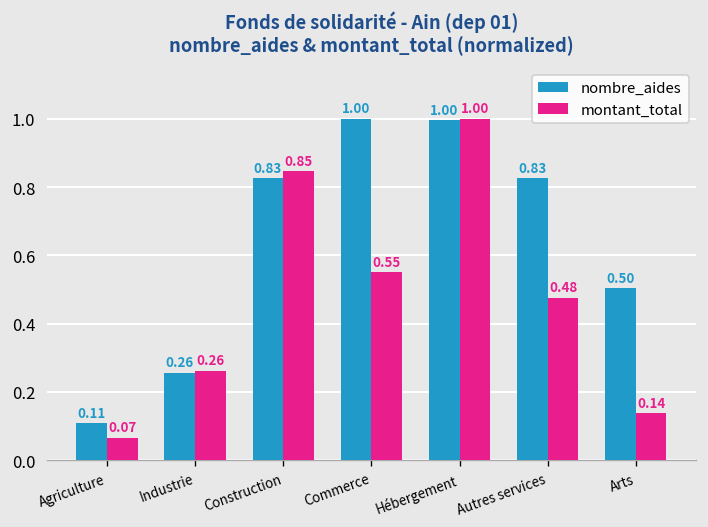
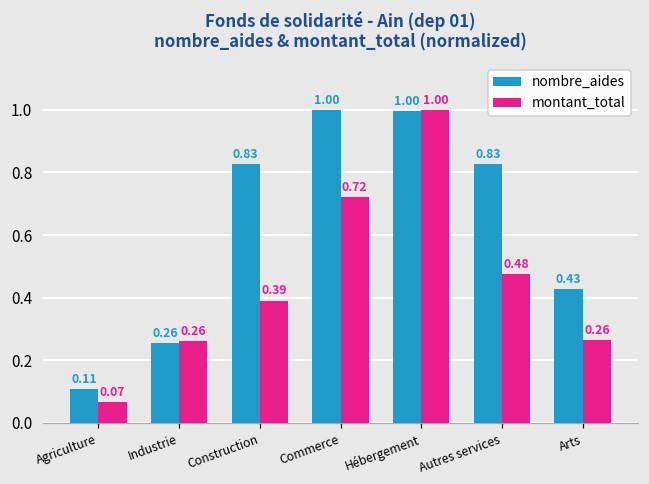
  {
    "nombre_aides": {
      "Agriculture": 0.11,
      "Industrie": 0.26,
      "Construction": 0.83,
      "Commerce": 1.00,
      "Hébergement": 1.00,
      "Autres services": 0.83,
-     "Arts": 0.50
+     "Arts": 0.43
    },
    "montant_total": {
      "Agriculture": 0.07,
      "Industrie": 0.26,
-     "Construction": 0.85,
-     "Commerce": 0.55,
+     "Construction": 0.39,
+     "Commerce": 0.72,
      "Hébergement": 1.00,
      "Autres services": 0.48,
-     "Arts": 0.14
+     "Arts": 0.26
    }
  }
